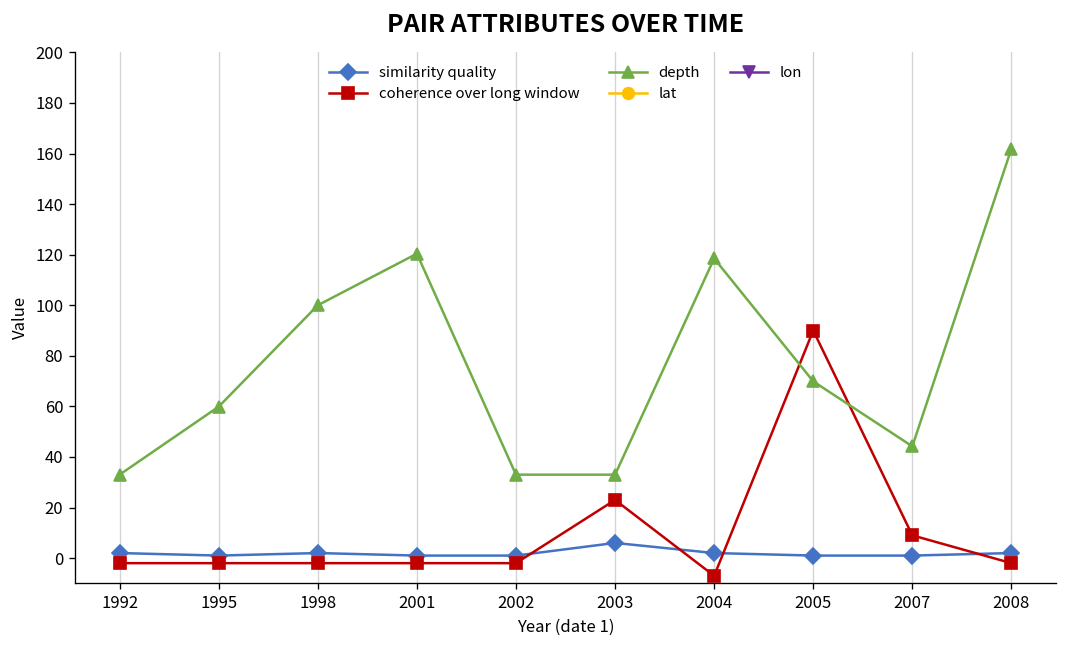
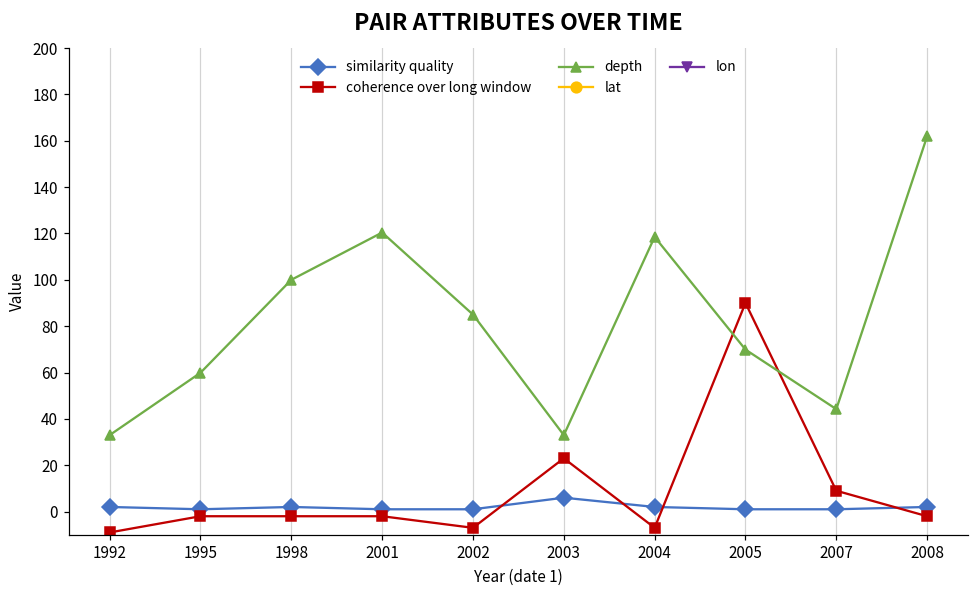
  {
    "similarity quality": {
      "1992": 2,
      "1995": 1,
      "1998": 2,
      "2001": 1,
      "2002": 1,
      "2003": 6,
      "2004": 2,
      "2005": 1,
      "2007": 1,
      "2008": 2
    },
    "coherence over long window": {
-     "1992": -2,
+     "1992": -9,
      "1995": -2,
      "1998": -2,
      "2001": -2,
-     "2002": -2,
+     "2002": -7,
      "2003": 23,
      "2004": -7,
      "2005": 90,
      "2007": 9,
      "2008": -2
    },
    "depth": {
      "1992": 33,
      "1995": 60,
      "1998": 100,
      "2001": 120,
-     "2002": 33,
+     "2002": 85,
      "2003": 33,
      "2004": 119,
      "2005": 70,
      "2007": 44,
      "2008": 162
    }
  }
